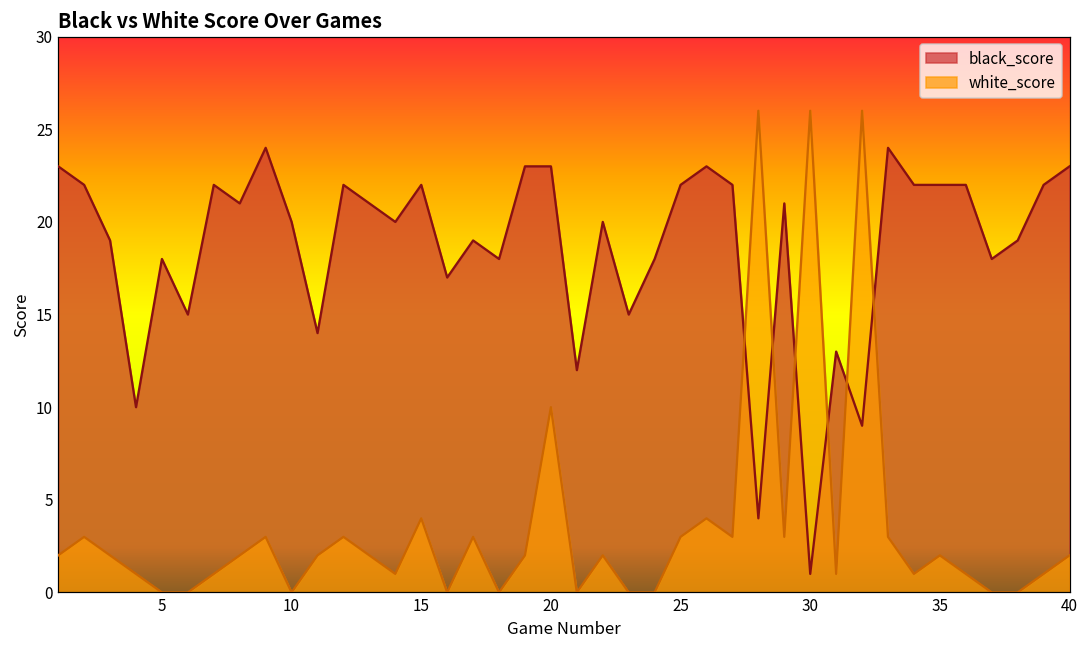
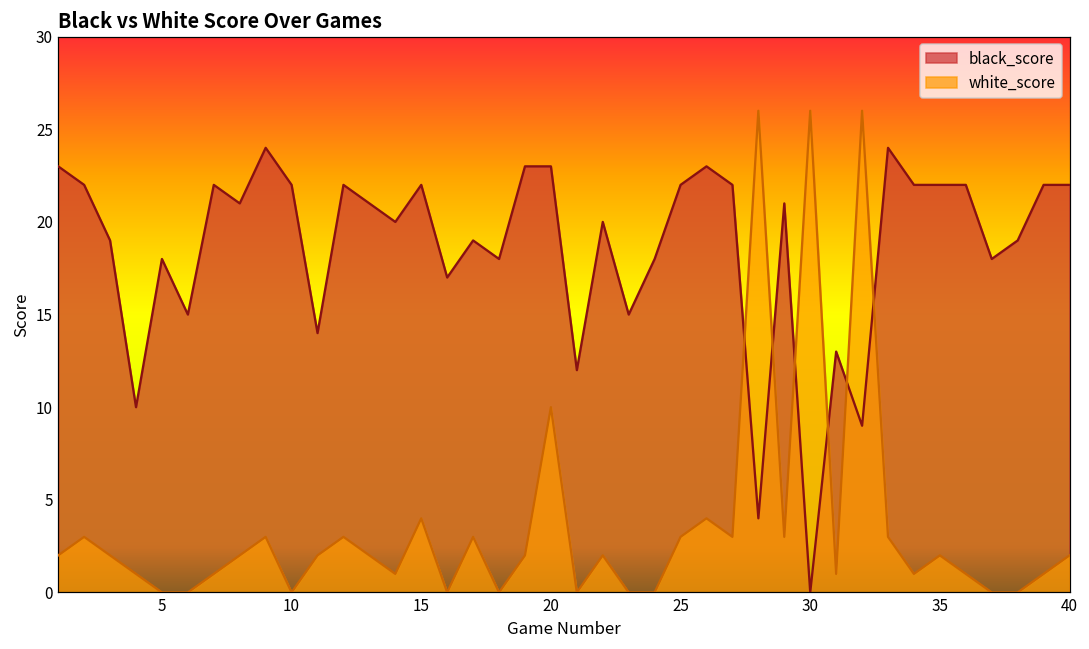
  {
    "black_score": {
      "5": 18,
-     "10": 20,
+     "10": 22,
      "15": 22,
      "20": 23,
      "25": 22,
-     "30": 1,
+     "30": 0,
      "35": 22,
-     "40": 23
+     "40": 22
    },
    "white_score": {
      "5": 0,
      "10": 0,
      "15": 4,
      "20": 10,
      "25": 3,
      "30": 26,
      "35": 2,
      "40": 2
    }
  }
